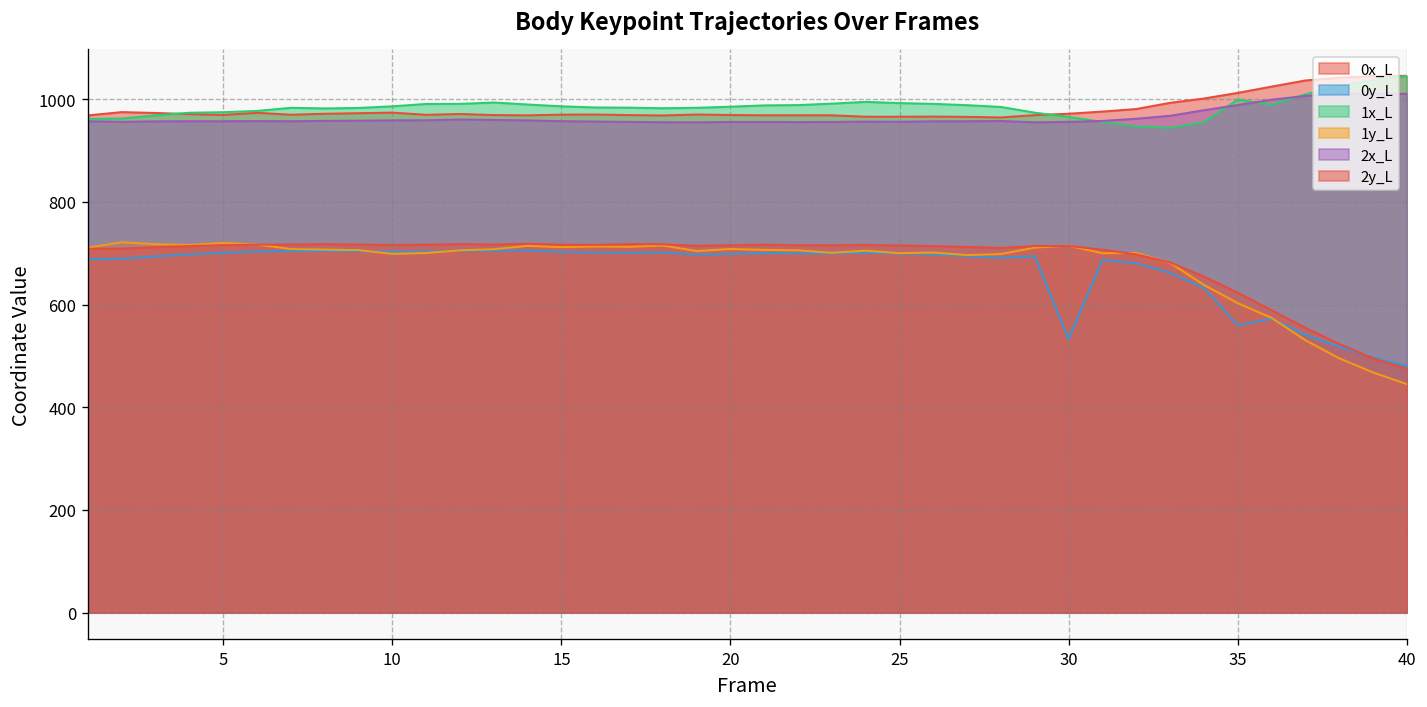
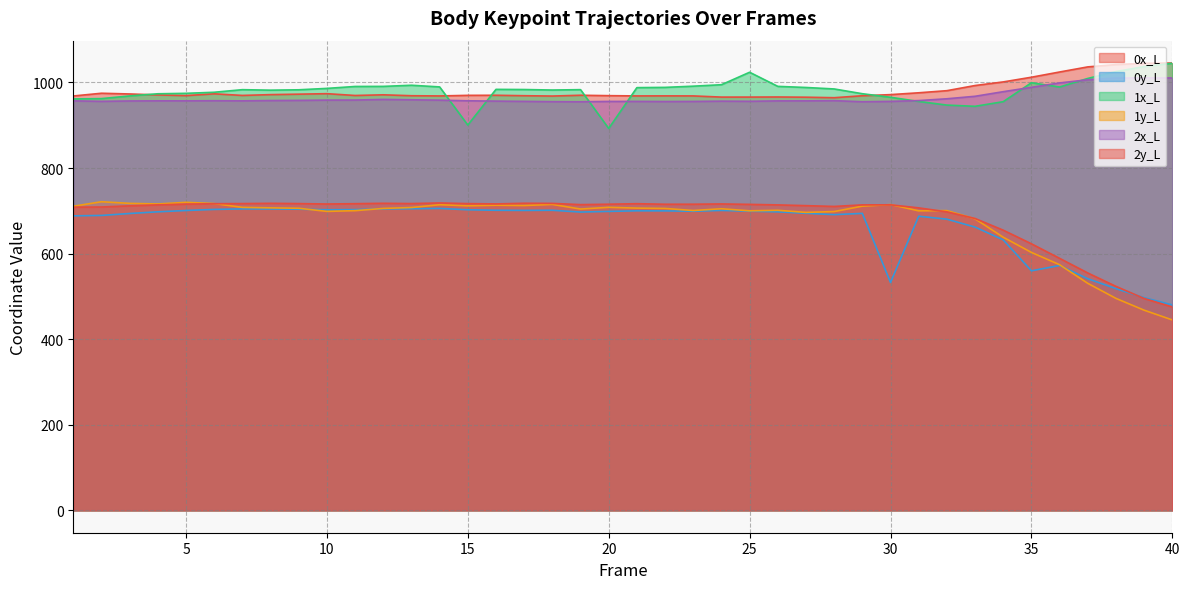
  {
    "0y_L": {
      "5": 700,
      "15": 700,
      "20": 700,
      "30": 530,
      "35": 560
    },
    "1x_L": {
      "10": 990,
-     "15": 990,
-     "20": 990,
-     "25": 990,
+     "15": 900,
+     "20": 890,
+     "25": 1020,
      "30": 970,
      "35": 1000
    },
    "1y_L": {
      "20": 710,
      "35": 600,
      "40": 440
    },
    "2x_L": {
      "5": 960,
      "10": 960,
      "15": 960,
      "20": 960,
      "25": 960,
      "30": 960,
      "35": 990,
      "40": 1010
    }
  }
